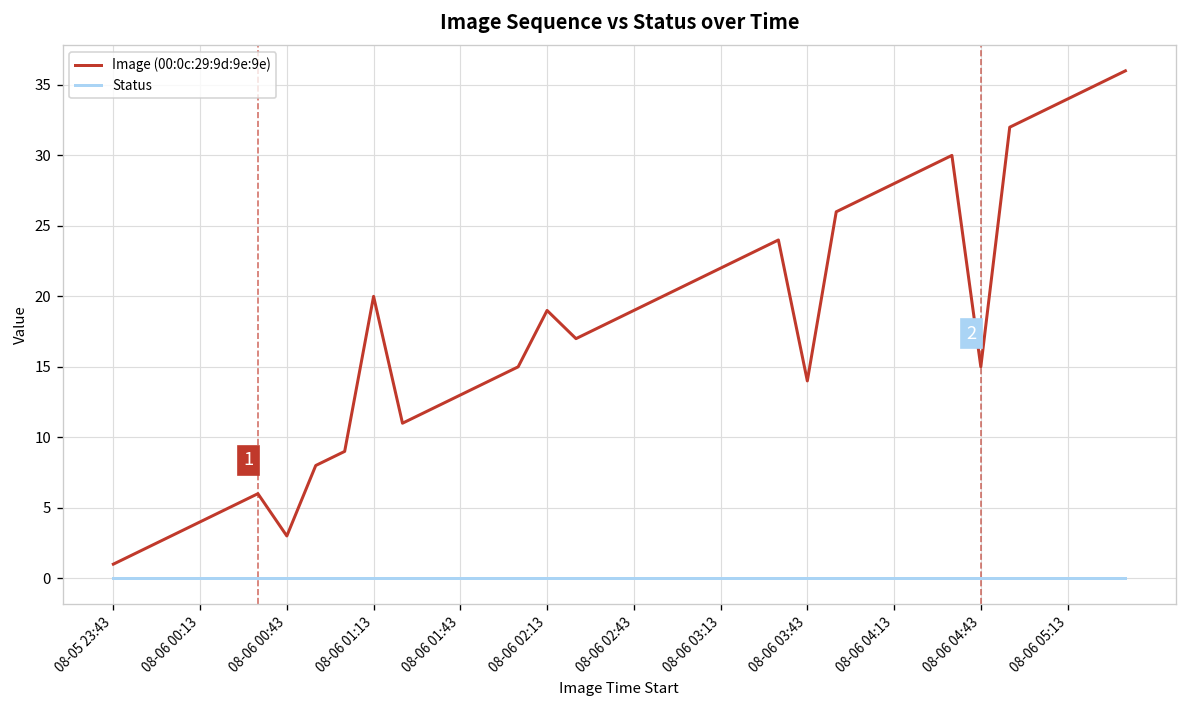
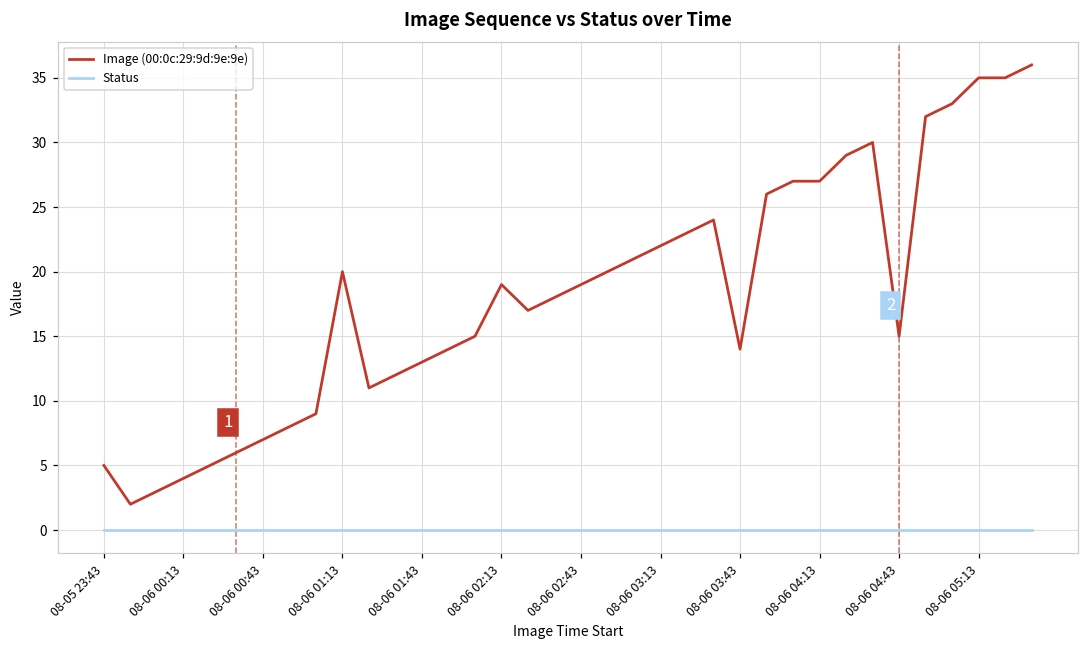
  {
    "Image (00:0c:29:9d:9e:9e)": {
-     "08-05 23:43": 1,
+     "08-05 23:43": 5,
      "08-06 00:13": 4,
-     "08-06 00:43": 3,
+     "08-06 00:43": 7,
      "08-06 01:13": 20,
      "08-06 01:43": 13,
      "08-06 02:13": 19,
      "08-06 02:43": 19,
      "08-06 03:13": 22,
      "08-06 03:43": 14,
-     "08-06 04:13": 28,
-     "08-06 05:13": 34
+     "08-06 04:13": 27,
+     "08-06 05:13": 35
    },
    "Status": {
      "08-05 23:43": 0,
      "08-06 00:13": 0,
      "08-06 00:43": 0,
      "08-06 01:13": 0,
      "08-06 01:43": 0,
      "08-06 02:13": 0,
      "08-06 02:43": 0,
      "08-06 03:13": 0,
      "08-06 03:43": 0,
      "08-06 04:13": 0,
      "08-06 04:43": 0,
      "08-06 05:13": 0
    }
  }
